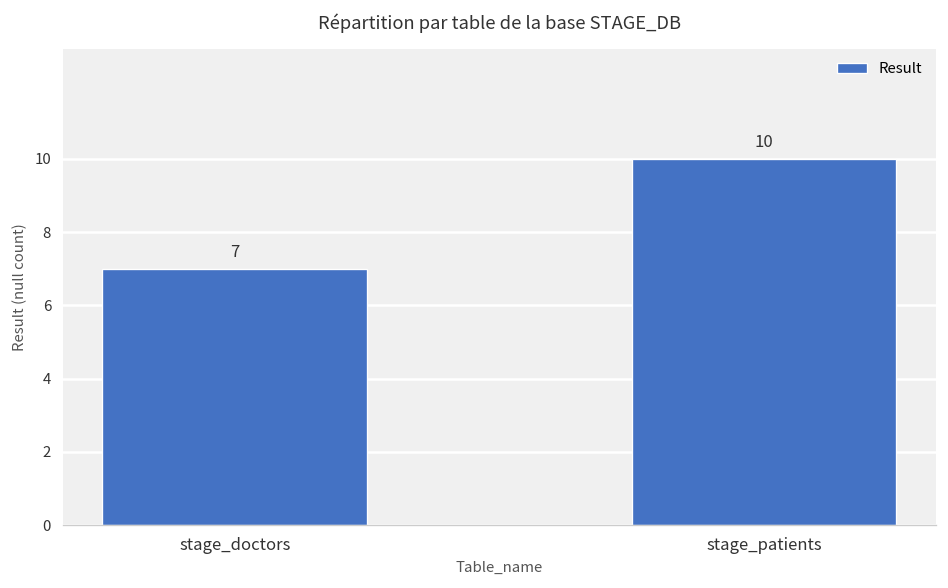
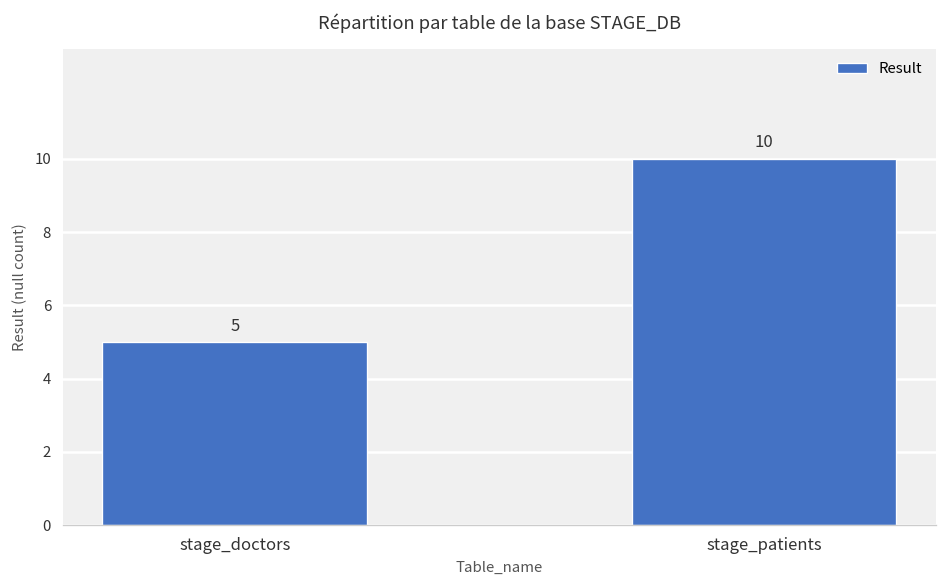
  {
-   "stage_doctors": 7,
+   "stage_doctors": 5,
    "stage_patients": 10
  }
